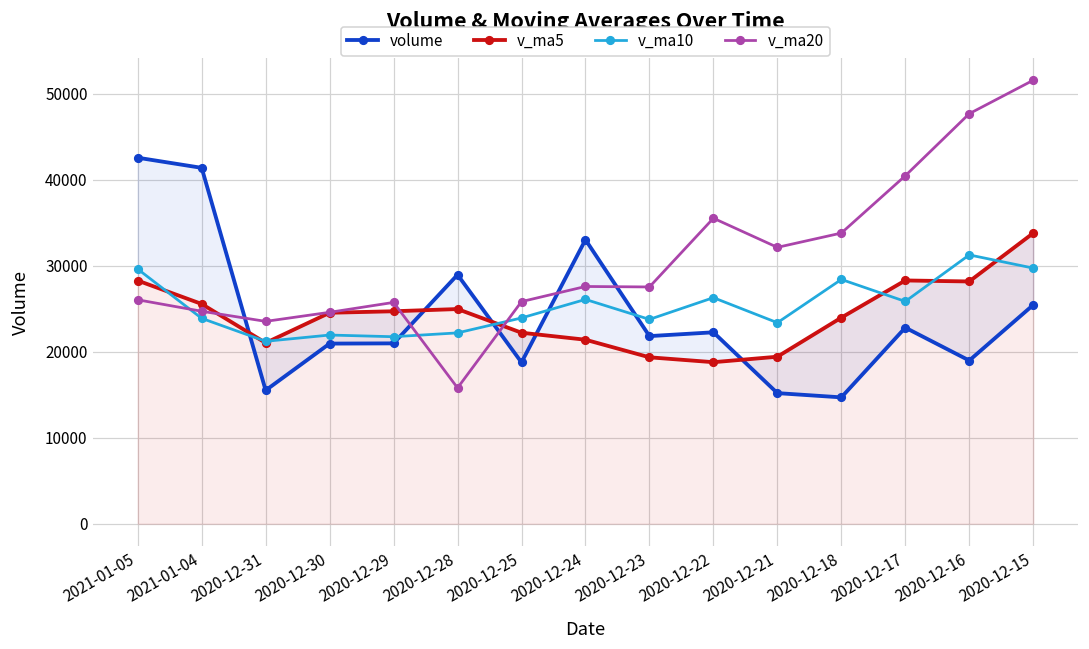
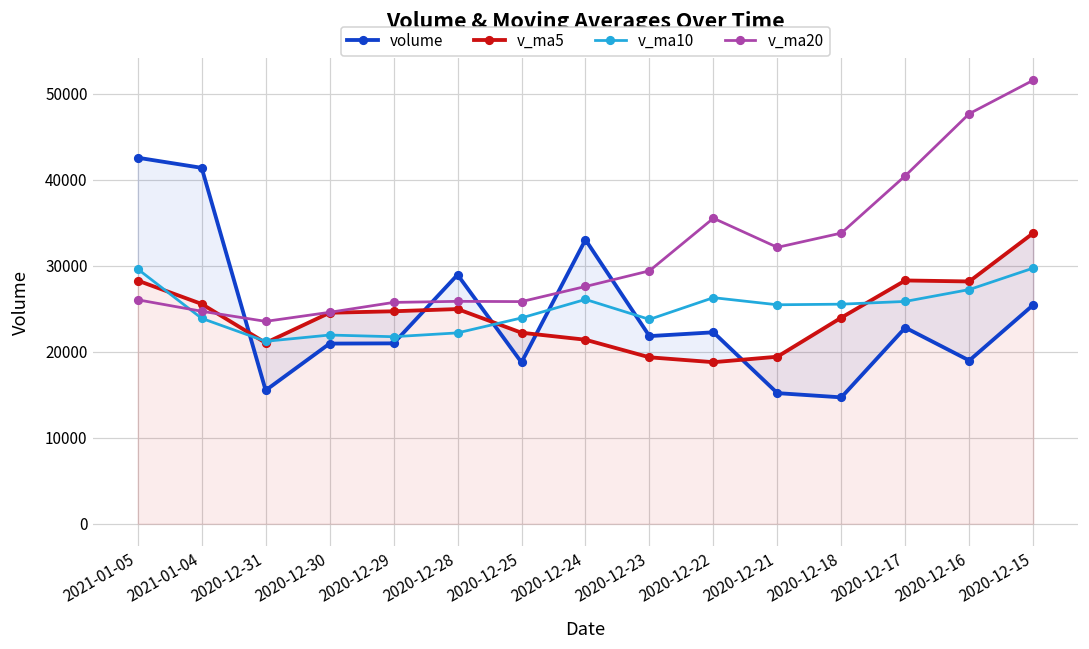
  {
    "v_ma5": {
      "2021-01-05": 28000,
      "2021-01-04": 26000,
      "2020-12-28": 25000,
      "2020-12-24": 21000,
      "2020-12-23": 19000,
      "2020-12-22": 19000
    },
    "v_ma10": {
      "2021-01-05": 30000,
      "2021-01-04": 24000,
      "2020-12-30": 22000,
      "2020-12-29": 22000,
      "2020-12-28": 22000,
      "2020-12-25": 24000,
      "2020-12-24": 26000,
      "2020-12-23": 24000,
      "2020-12-22": 26000,
-     "2020-12-21": 23000,
-     "2020-12-18": 28000,
+     "2020-12-21": 25000,
+     "2020-12-18": 26000,
      "2020-12-17": 26000,
-     "2020-12-16": 31000,
+     "2020-12-16": 27000,
      "2020-12-15": 30000
    },
    "v_ma20": {
      "2021-01-05": 26000,
      "2021-01-04": 25000,
      "2020-12-31": 24000,
      "2020-12-29": 26000,
-     "2020-12-28": 16000,
+     "2020-12-28": 26000,
      "2020-12-25": 26000,
      "2020-12-24": 28000,
-     "2020-12-23": 28000,
+     "2020-12-23": 29000,
      "2020-12-22": 36000,
      "2020-12-21": 32000,
      "2020-12-18": 34000,
      "2020-12-17": 40000,
      "2020-12-16": 48000,
      "2020-12-15": 52000
    }
  }
